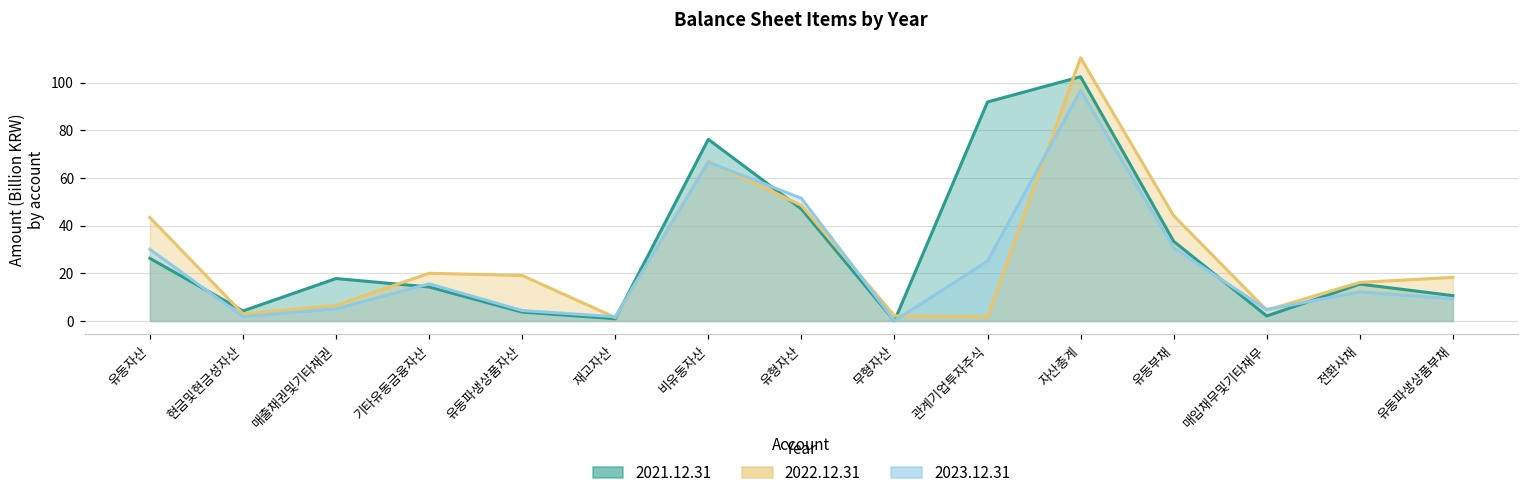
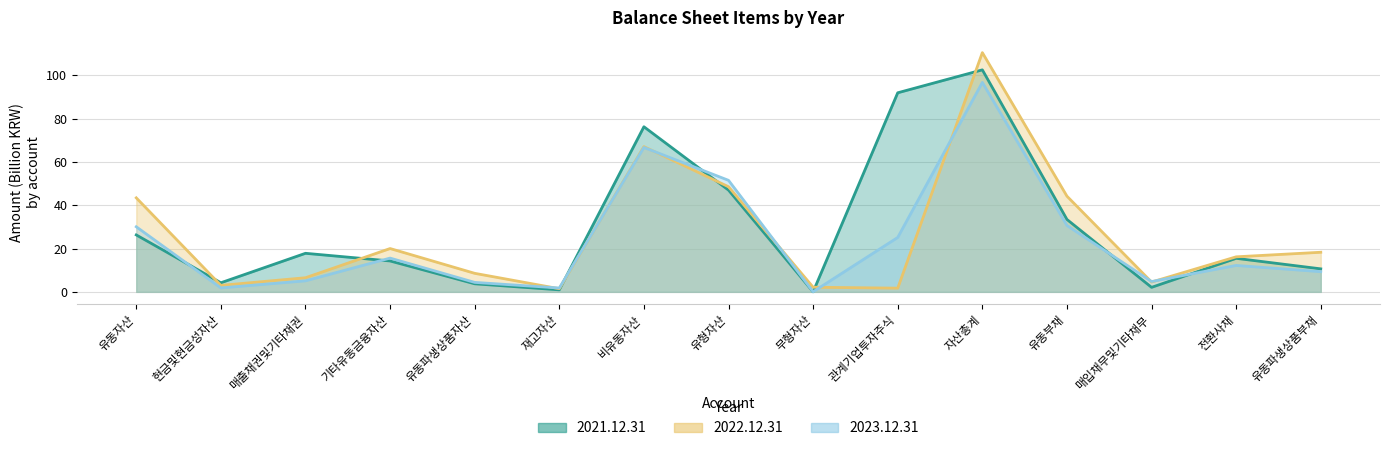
  {
    "2021.12.31": {
      "유동자산": 26,
      "현금및현금성자산": 4,
      "매출채권및기타채권": 18,
      "기타유동금융자산": 14,
      "비유동자산": 76,
      "유형자산": 47,
      "관계기업투자주식": 92,
      "자산총계": 102,
      "유동부채": 33,
      "매입채무및기타채무": 2,
      "유동파생상품부채": 11
    },
    "2022.12.31": {
      "유동자산": 43,
      "매출채권및기타채권": 7,
      "기타유동금융자산": 20,
-     "유동파생상품자산": 19,
+     "유동파생상품자산": 9,
      "유형자산": 49,
      "무형자산": 2,
      "관계기업투자주식": 2,
      "자산총계": 110,
      "유동부채": 44,
      "유동파생상품부채": 18
    },
    "2023.12.31": {
      "유동자산": 30,
      "매출채권및기타채권": 5,
      "기타유동금융자산": 16,
      "유형자산": 51,
      "관계기업투자주식": 25,
      "자산총계": 97,
      "유동부채": 31,
      "전환사채": 12,
      "유동파생상품부채": 9
    }
  }
